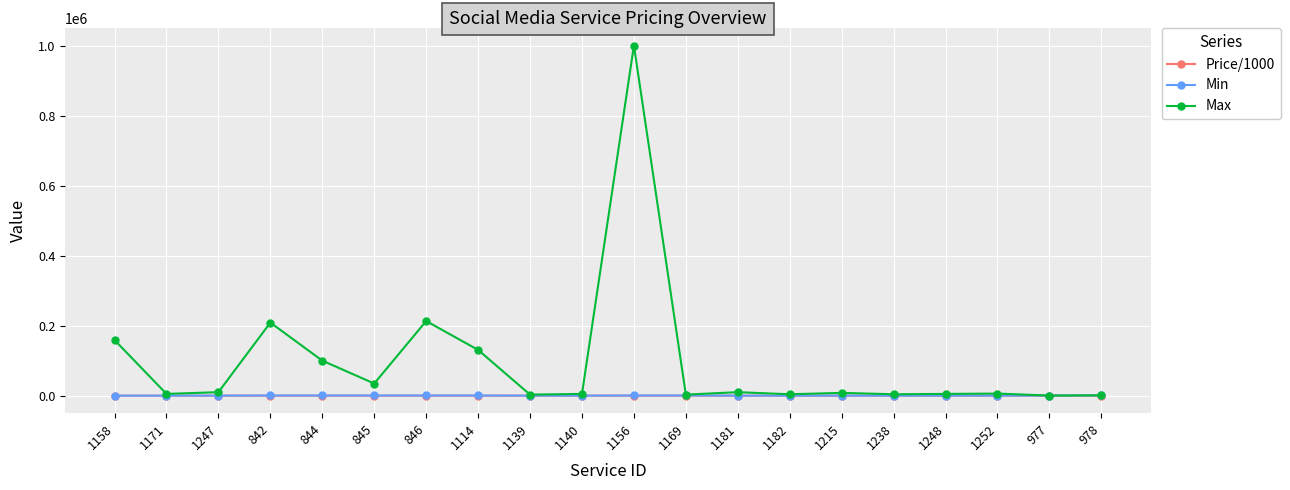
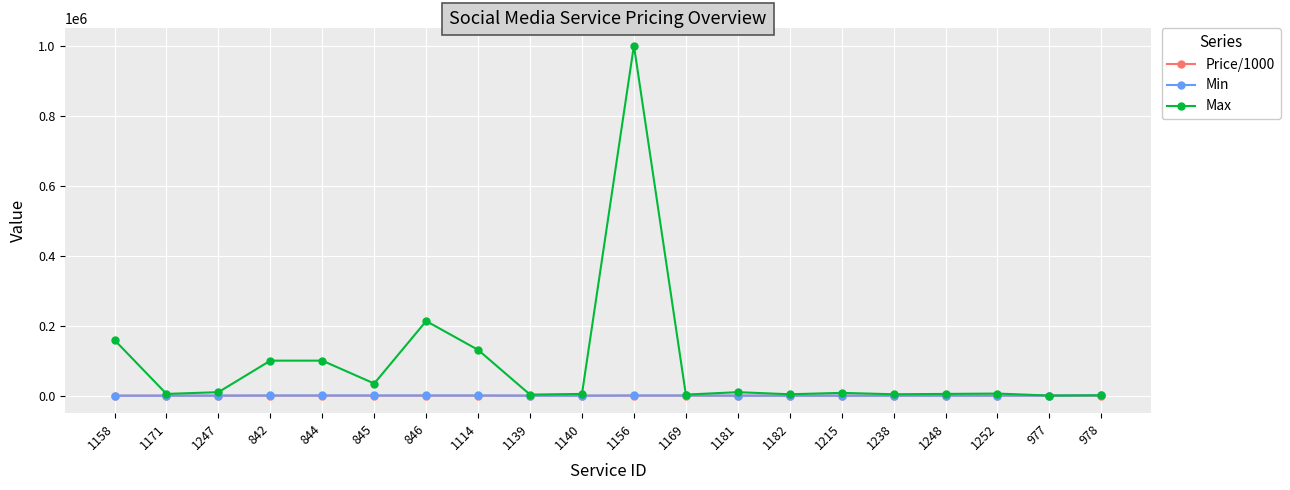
  {
    "Max": {
      "1158": 160000,
      "1247": 10000,
-     "842": 210000,
+     "842": 100000,
      "844": 100000,
      "845": 30000,
      "846": 210000,
      "1114": 130000,
      "1156": 1000000,
      "1181": 10000,
      "1215": 10000
    }
  }
